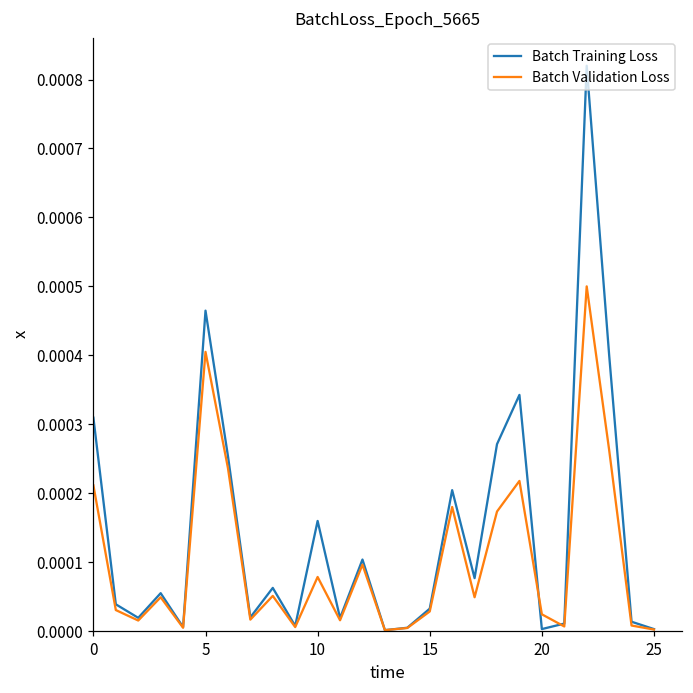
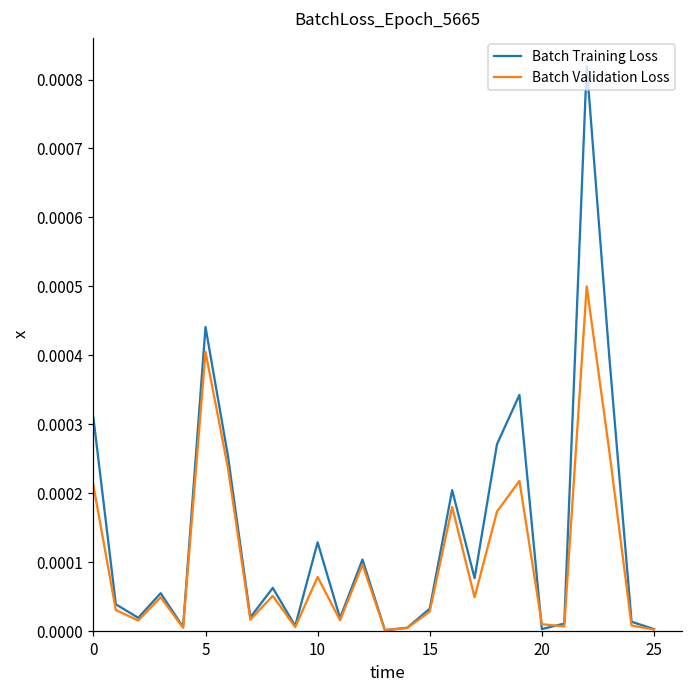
  {
    "Batch Training Loss": {
      "0": 0.00031,
-     "5": 0.00046,
-     "10": 0.00016,
+     "5": 0.00044,
+     "10": 0.00013,
      "15": 0.00003,
      "20": 0.00000
    },
    "Batch Validation Loss": {
      "0": 0.00021,
      "5": 0.00040,
      "10": 0.00008,
      "15": 0.00003,
-     "20": 0.00002
+     "20": 0.00001
    }
  }
